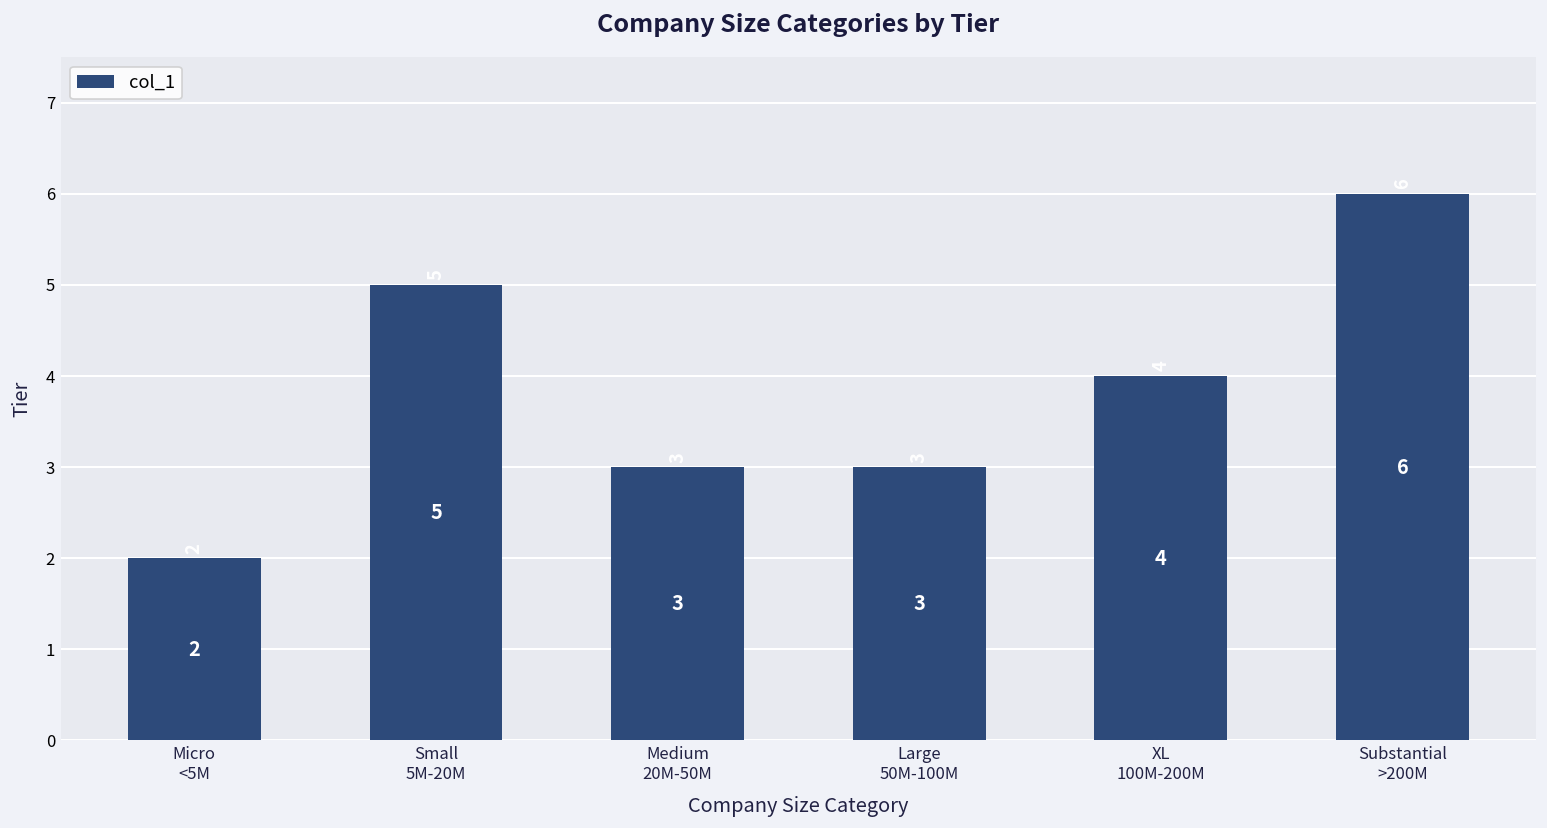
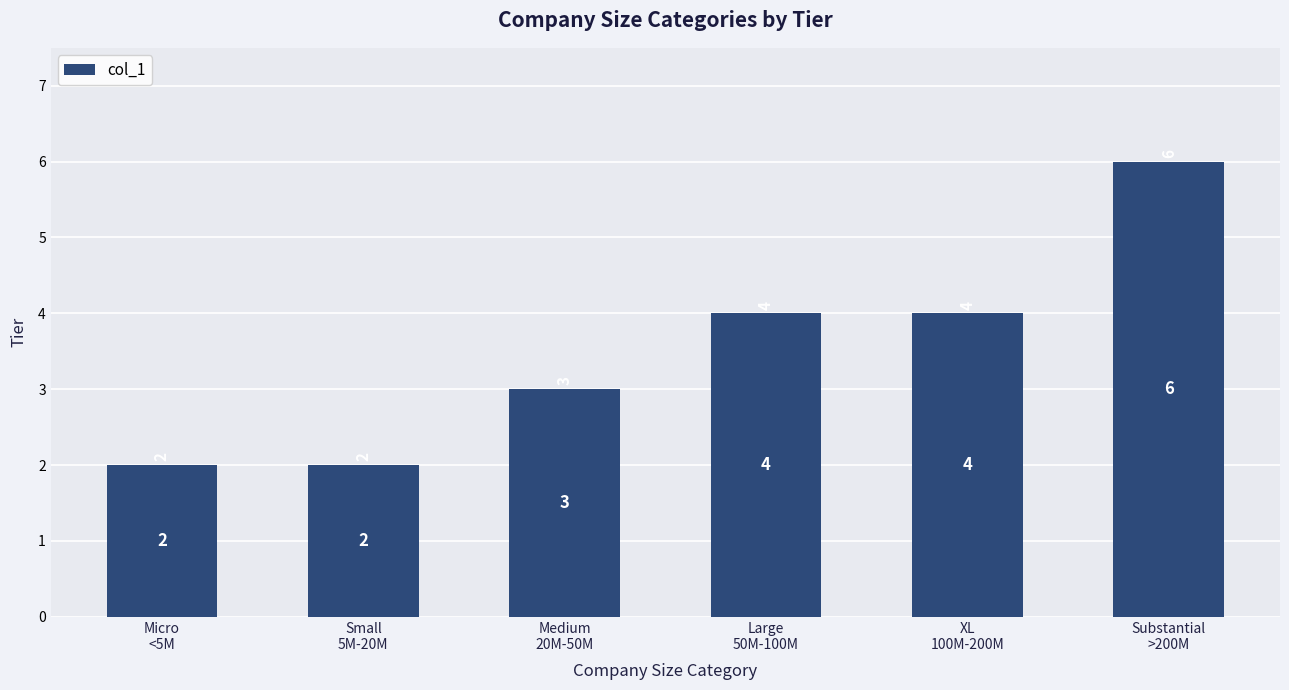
  {
    "Micro <5M": 2,
-   "Small 5M-20M": 5,
+   "Small 5M-20M": 2,
    "Medium 20M-50M": 3,
-   "Large 50M-100M": 3,
+   "Large 50M-100M": 4,
    "XL 100M-200M": 4,
    "Substantial >200M": 6
  }
